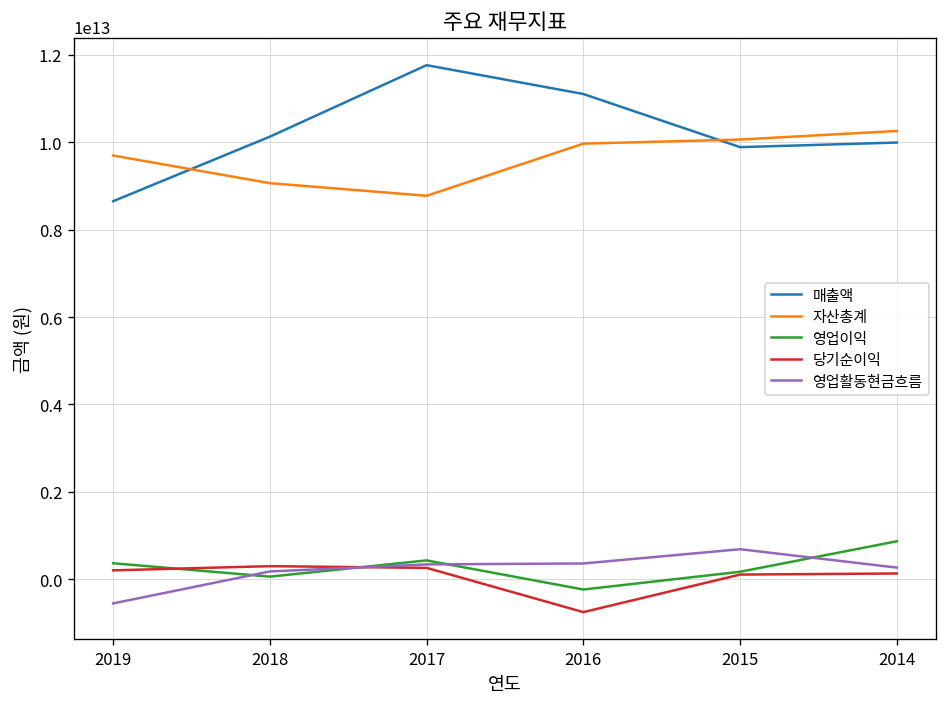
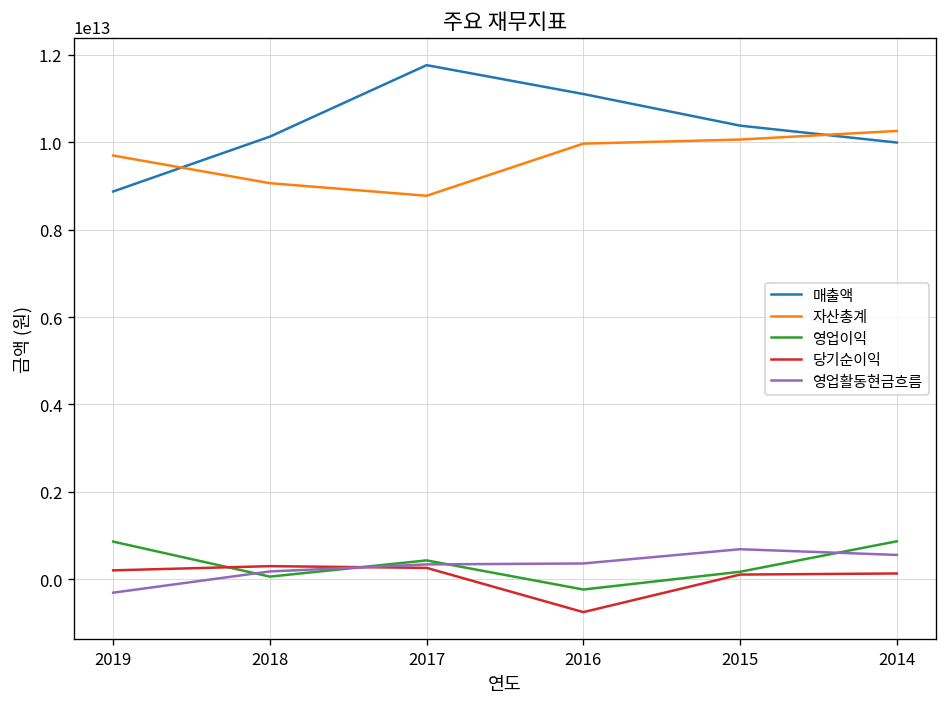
  {
    "매출액": {
-     "2019": 8700000000000,
+     "2019": 8900000000000,
      "2018": 10100000000000,
      "2017": 11800000000000,
      "2016": 11100000000000,
-     "2015": 9900000000000,
+     "2015": 10400000000000,
      "2014": 10000000000000
    },
    "자산총계": {
      "2019": 9700000000000,
      "2018": 9100000000000,
      "2017": 8800000000000,
      "2016": 10000000000000,
      "2015": 10100000000000,
      "2014": 10300000000000
    },
    "영업이익": {
-     "2019": 400000000000,
+     "2019": 900000000000,
      "2018": 100000000000,
      "2017": 400000000000,
      "2016": -200000000000,
      "2014": 900000000000
    },
    "당기순이익": {
      "2019": 200000000000,
      "2018": 300000000000,
      "2017": 300000000000,
      "2016": -800000000000,
      "2014": 100000000000
    },
    "영업활동현금흐름": {
-     "2019": -600000000000,
+     "2019": -300000000000,
      "2018": 200000000000,
      "2017": 300000000000,
      "2016": 400000000000,
      "2015": 700000000000,
-     "2014": 300000000000
+     "2014": 600000000000
    }
  }
